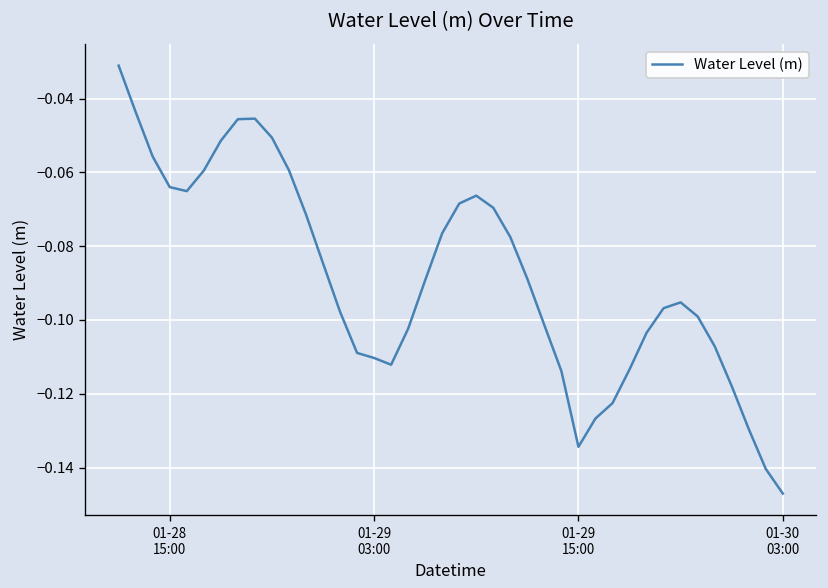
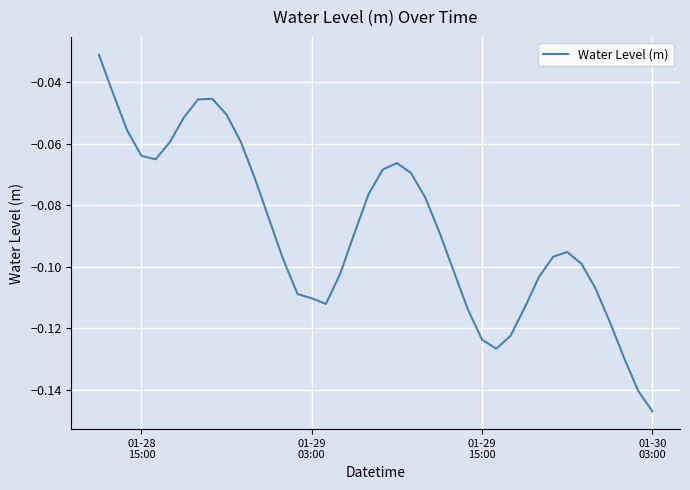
  {
    "01-28 15:00": -0.064,
    "01-29 03:00": -0.110,
-   "01-29 15:00": -0.134,
+   "01-29 15:00": -0.124,
    "01-30 03:00": -0.147
  }
